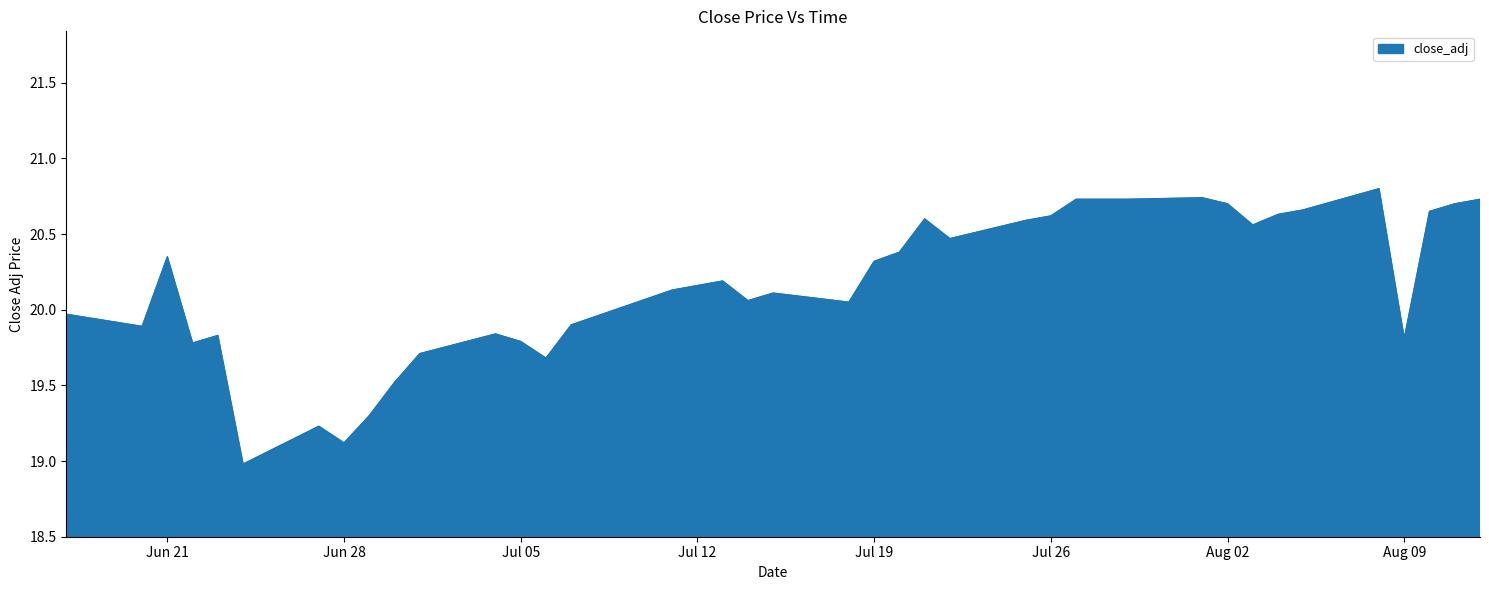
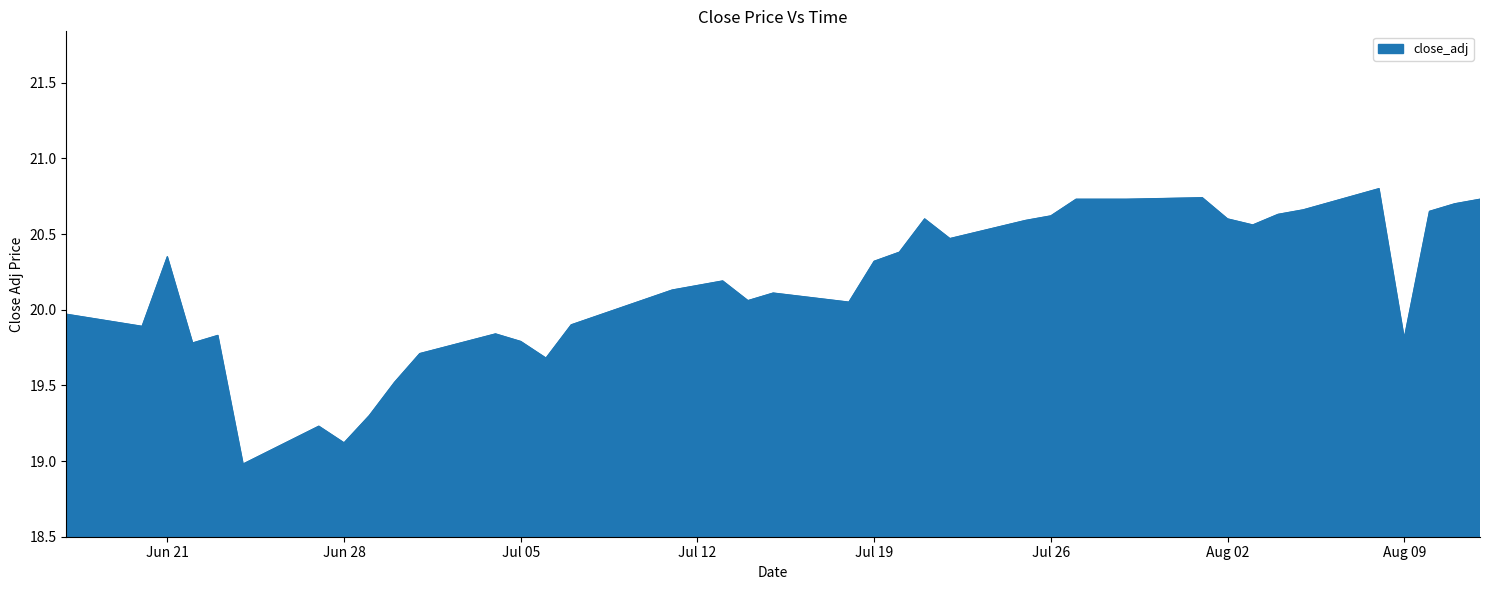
  {
    "Jun 21": 20.35,
    "Jun 28": 19.12,
    "Jul 05": 19.8,
    "Jul 12": 20.16,
    "Jul 19": 20.32,
    "Jul 26": 20.62,
-   "Aug 02": 20.7,
+   "Aug 02": 20.6,
    "Aug 09": 19.8
  }
